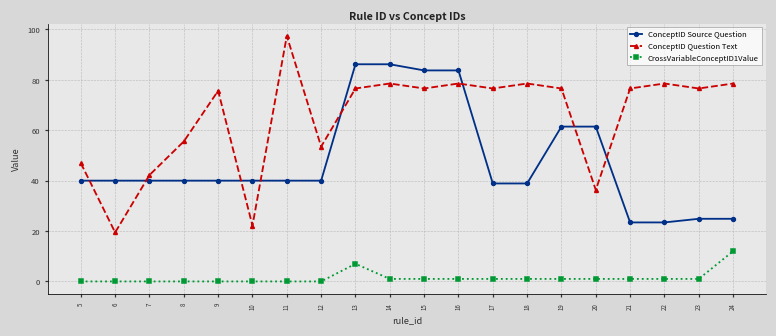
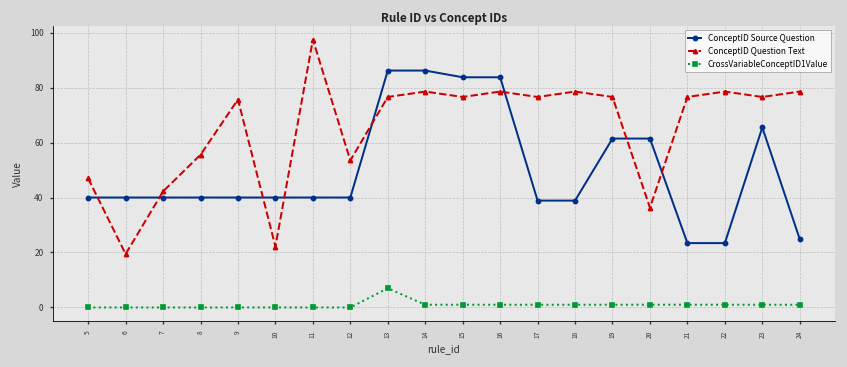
  {
    "ConceptID Source Question": {
      "5": 40,
      "6": 40,
      "7": 40,
      "8": 40,
      "9": 40,
      "10": 40,
      "11": 40,
      "12": 40,
      "13": 86,
      "14": 86,
      "15": 84,
      "16": 84,
      "17": 39,
      "18": 39,
      "19": 61,
      "20": 61,
      "21": 23,
      "22": 23,
-     "23": 25,
+     "23": 65,
      "24": 25
    },
    "ConceptID Question Text": {
      "5": 47,
      "6": 19,
      "7": 42,
      "8": 56,
      "9": 76,
      "10": 22,
      "11": 97,
      "12": 54,
      "13": 77,
      "14": 79,
      "15": 77,
      "16": 79,
      "17": 77,
      "18": 79,
      "19": 77,
      "20": 36,
      "21": 77,
      "22": 79,
      "23": 77,
      "24": 79
    },
    "CrossVariableConceptID1Value": {
      "5": 0,
      "6": 0,
      "7": 0,
      "8": 0,
      "9": 0,
      "10": 0,
      "11": 0,
      "12": 0,
      "13": 7,
      "14": 1,
      "15": 1,
      "16": 1,
      "17": 1,
      "18": 1,
      "19": 1,
      "20": 1,
      "21": 1,
      "22": 1,
      "23": 1,
-     "24": 12
+     "24": 1
    }
  }
